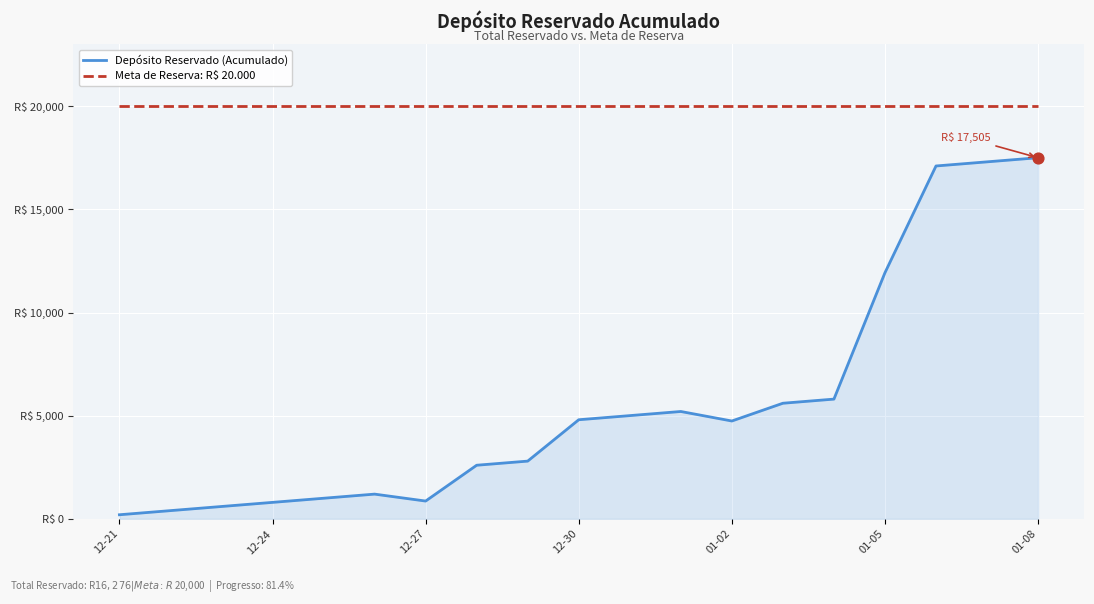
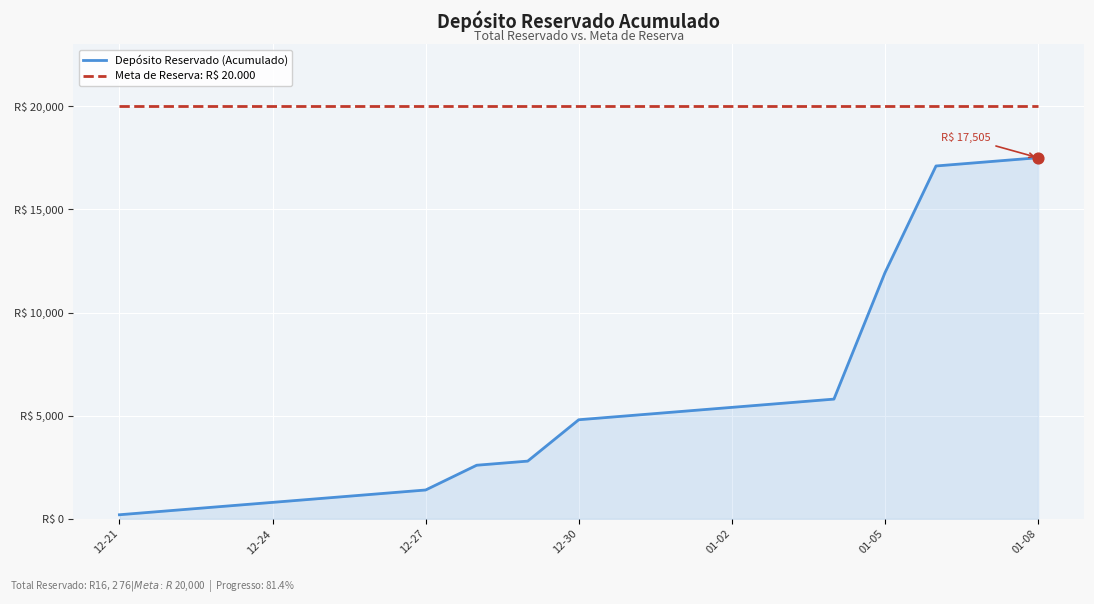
  {
    "Depósito Reservado (Acumulado)": {
      "12-21": "R$ 200",
      "12-24": "R$ 800",
-     "12-27": "R$ 900",
+     "12-27": "R$ 1,400",
      "12-30": "R$ 4,800",
-     "01-02": "R$ 4,700",
+     "01-02": "R$ 5,400",
      "01-05": "R$ 11,900"
    }
  }
